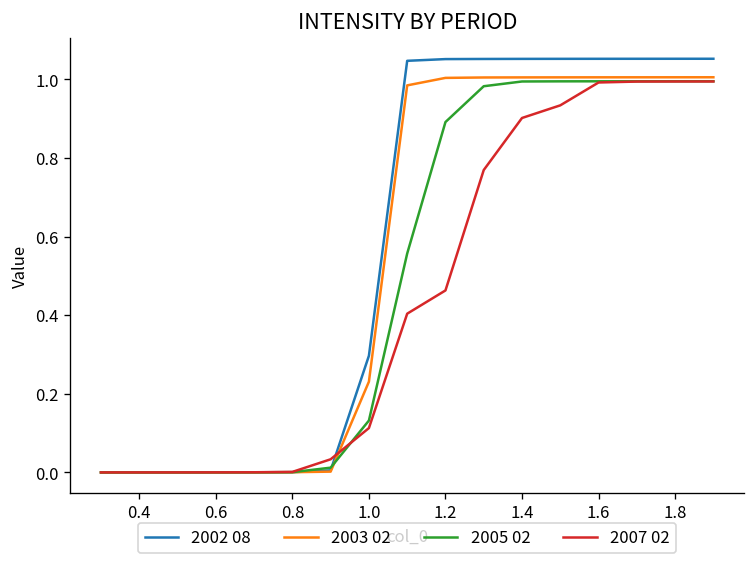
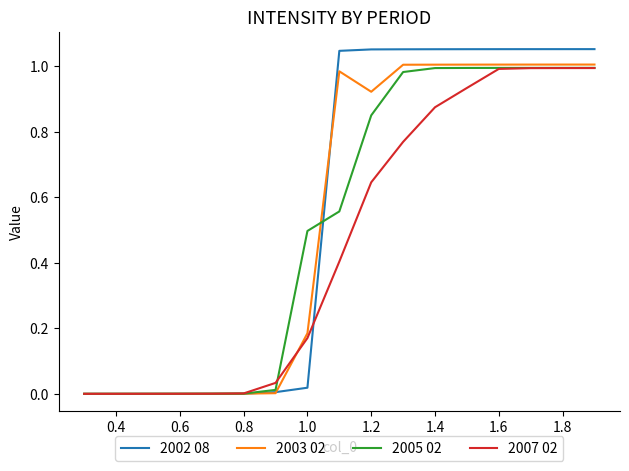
  {
    "2002 08": {
-     "1.0": 0.30,
+     "1.0": 0.02,
      "1.2": 1.05,
      "1.4": 1.05,
      "1.6": 1.05,
      "1.8": 1.05
    },
    "2003 02": {
-     "1.0": 0.23,
-     "1.2": 1.00,
+     "1.0": 0.18,
+     "1.2": 0.92,
      "1.4": 1.00,
      "1.6": 1.01,
      "1.8": 1.01
    },
    "2005 02": {
-     "1.0": 0.13,
-     "1.2": 0.89,
+     "1.0": 0.50,
+     "1.2": 0.85,
      "1.4": 0.99
    },
    "2007 02": {
-     "1.0": 0.11,
-     "1.2": 0.46,
-     "1.4": 0.90
+     "1.0": 0.17,
+     "1.2": 0.65,
+     "1.4": 0.87
    }
  }
